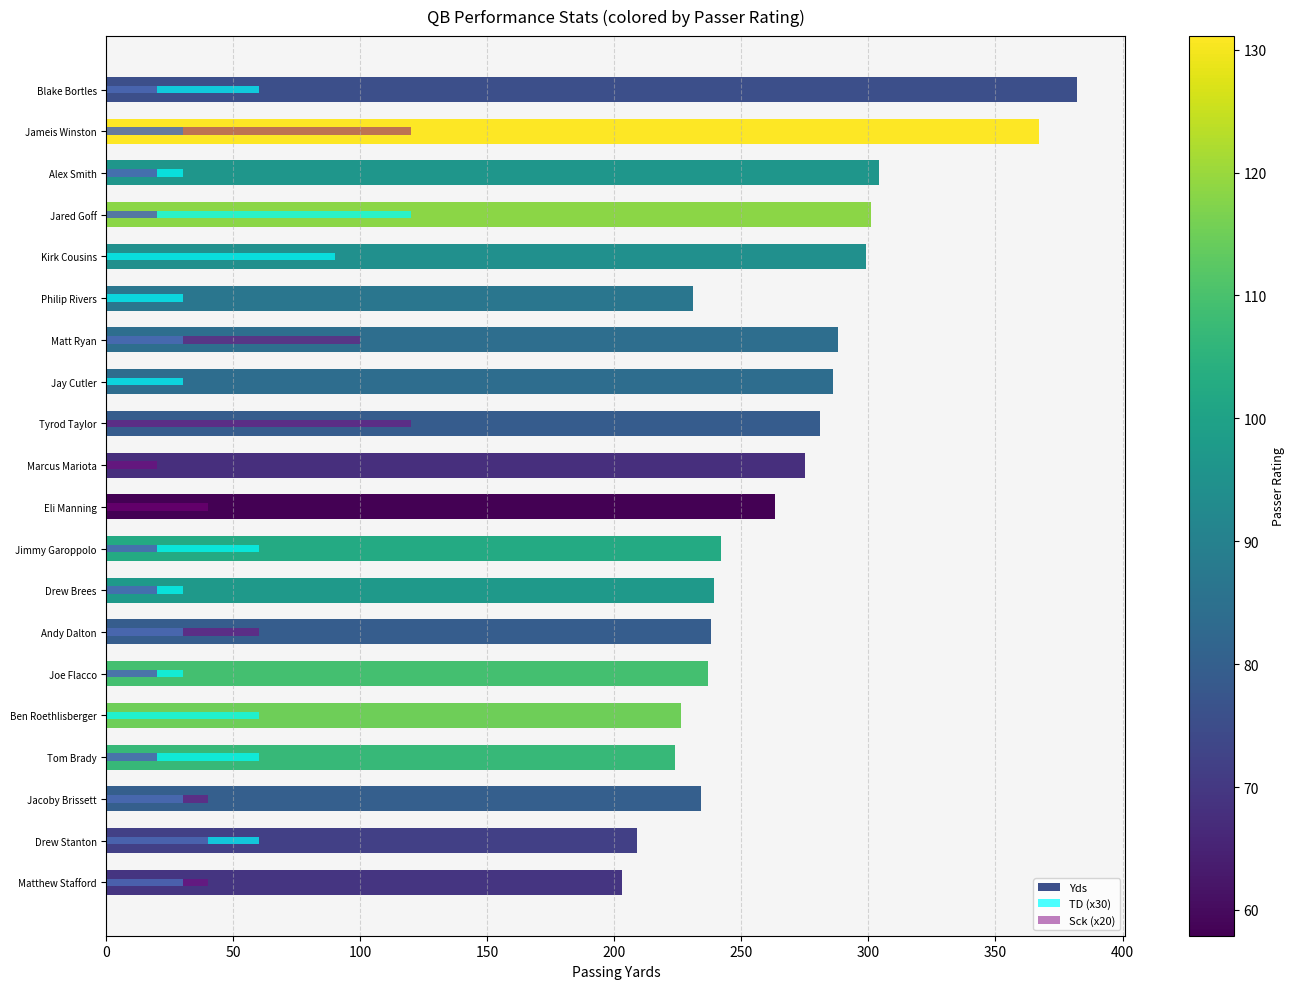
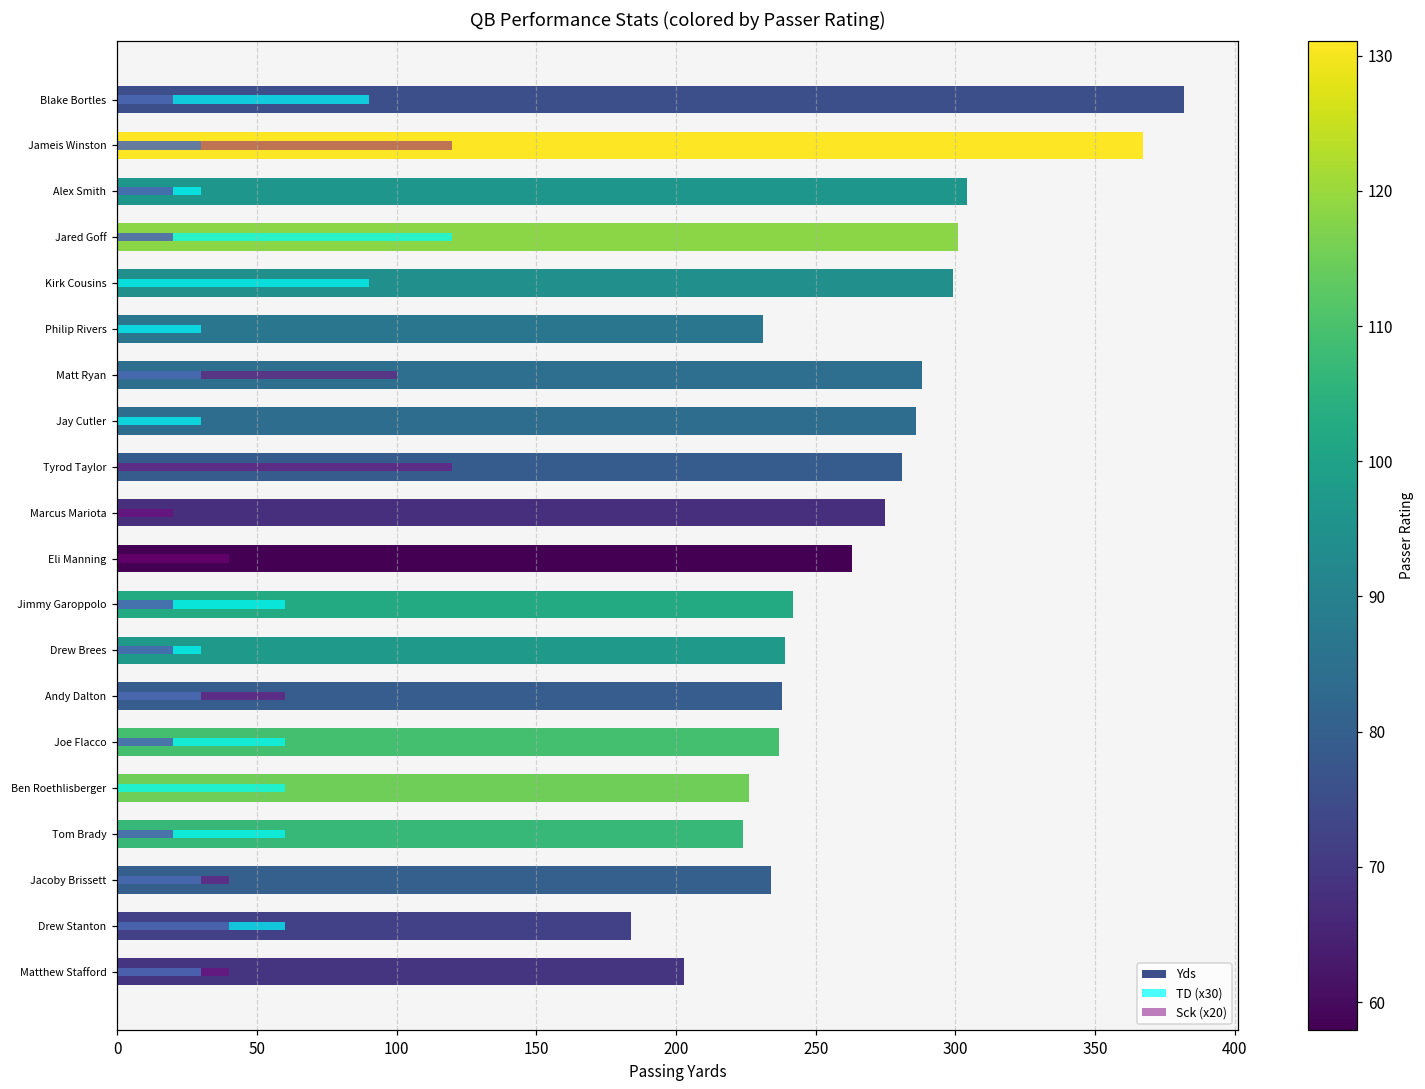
  {
    "Yds": {
      "Blake Bortles": 382,
      "Jameis Winston": 367,
      "Alex Smith": 304,
      "Jared Goff": 301,
      "Kirk Cousins": 299,
      "Philip Rivers": 231,
      "Matt Ryan": 288,
      "Jay Cutler": 286,
      "Tyrod Taylor": 281,
      "Marcus Mariota": 275,
      "Eli Manning": 263,
      "Jimmy Garoppolo": 242,
      "Drew Brees": 239,
      "Andy Dalton": 238,
      "Joe Flacco": 237,
      "Ben Roethlisberger": 226,
      "Tom Brady": 224,
      "Jacoby Brissett": 234,
-     "Drew Stanton": 209,
+     "Drew Stanton": 184,
      "Matthew Stafford": 203
    },
    "TD (x30)": {
-     "Blake Bortles": 60,
+     "Blake Bortles": 90,
      "Tyrod Taylor": 0,
      "Marcus Mariota": 0,
      "Eli Manning": 0,
-     "Joe Flacco": 30
+     "Joe Flacco": 60
    },
    "Sck (x20)": {
      "Kirk Cousins": 0,
      "Philip Rivers": 0,
      "Jay Cutler": 0,
      "Ben Roethlisberger": 0
    }
  }
